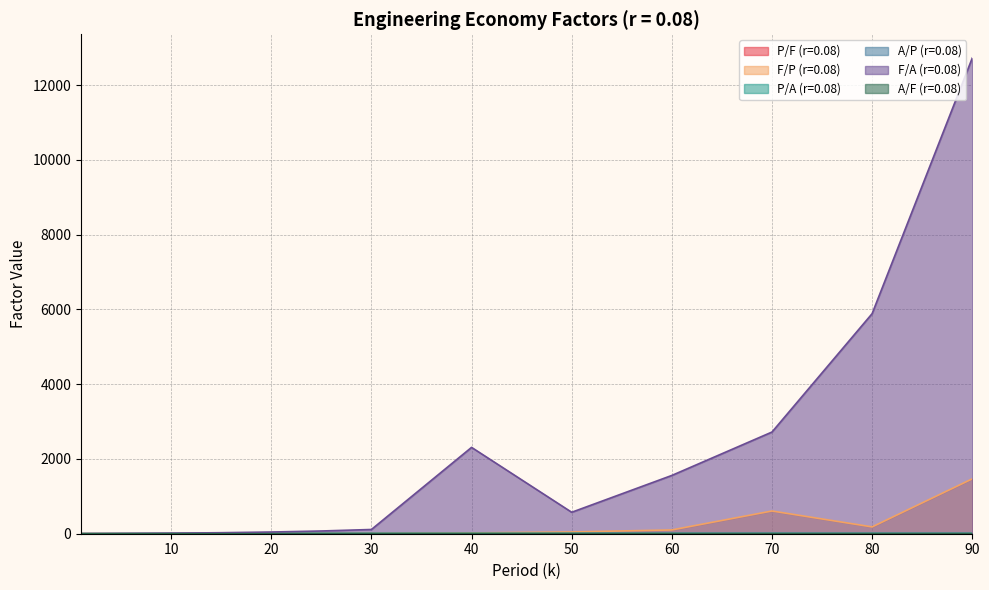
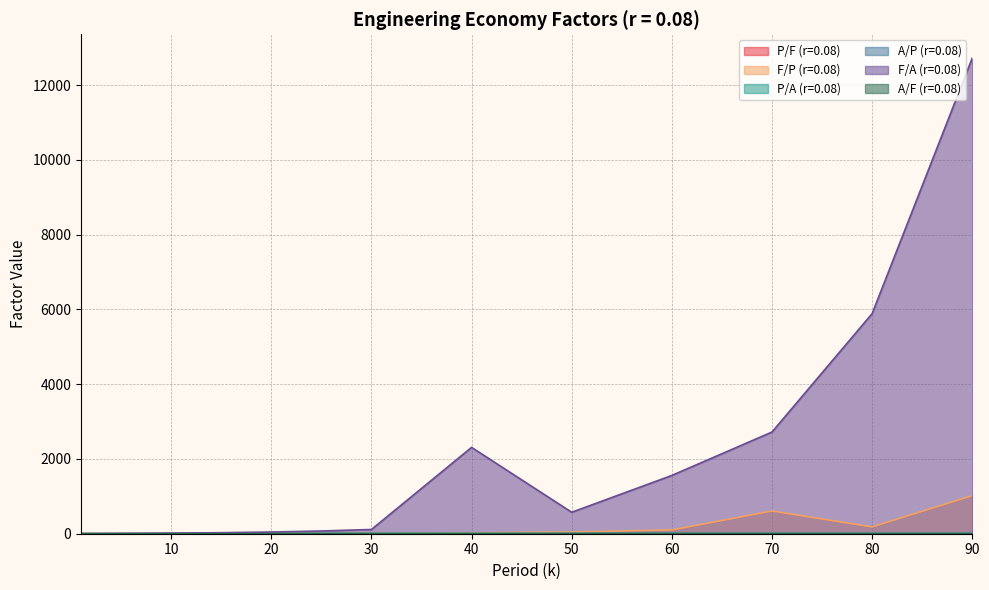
  {
    "F/P (r=0.08)": {
      "60": 100,
      "70": 600,
      "80": 200,
-     "90": 1500
+     "90": 1000
    },
    "F/A (r=0.08)": {
      "30": 100,
      "40": 2300,
      "50": 600,
      "60": 1600,
      "70": 2700,
      "80": 5900,
      "90": 12700
    }
  }
